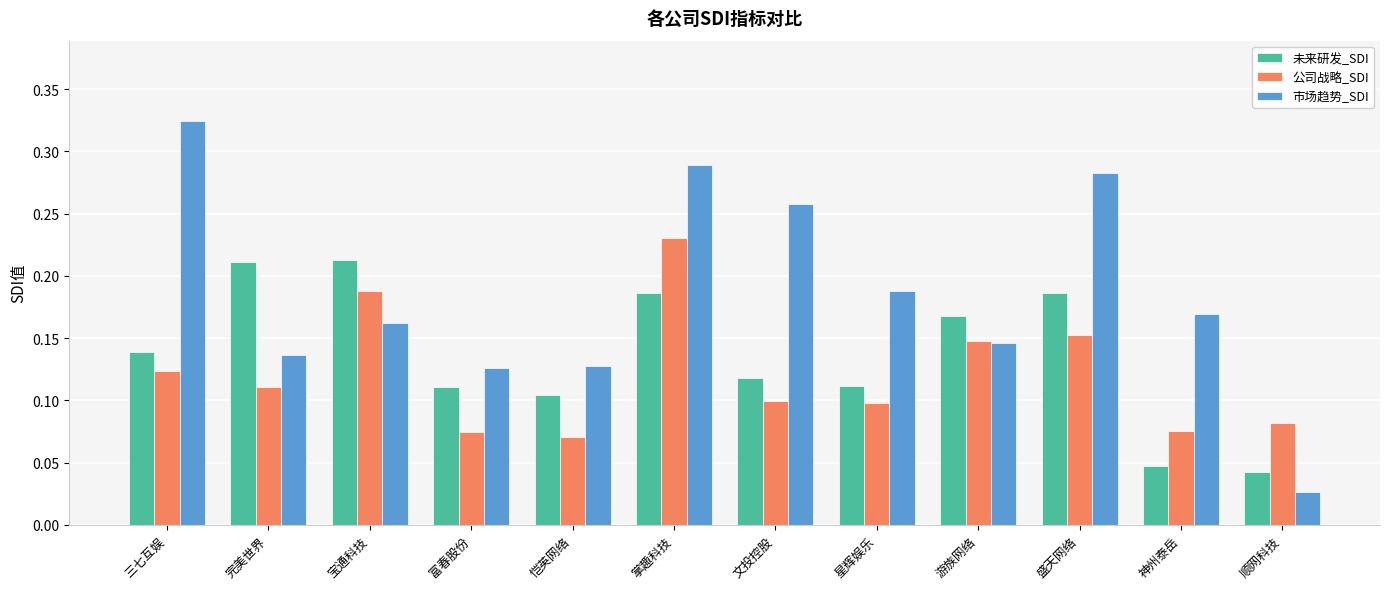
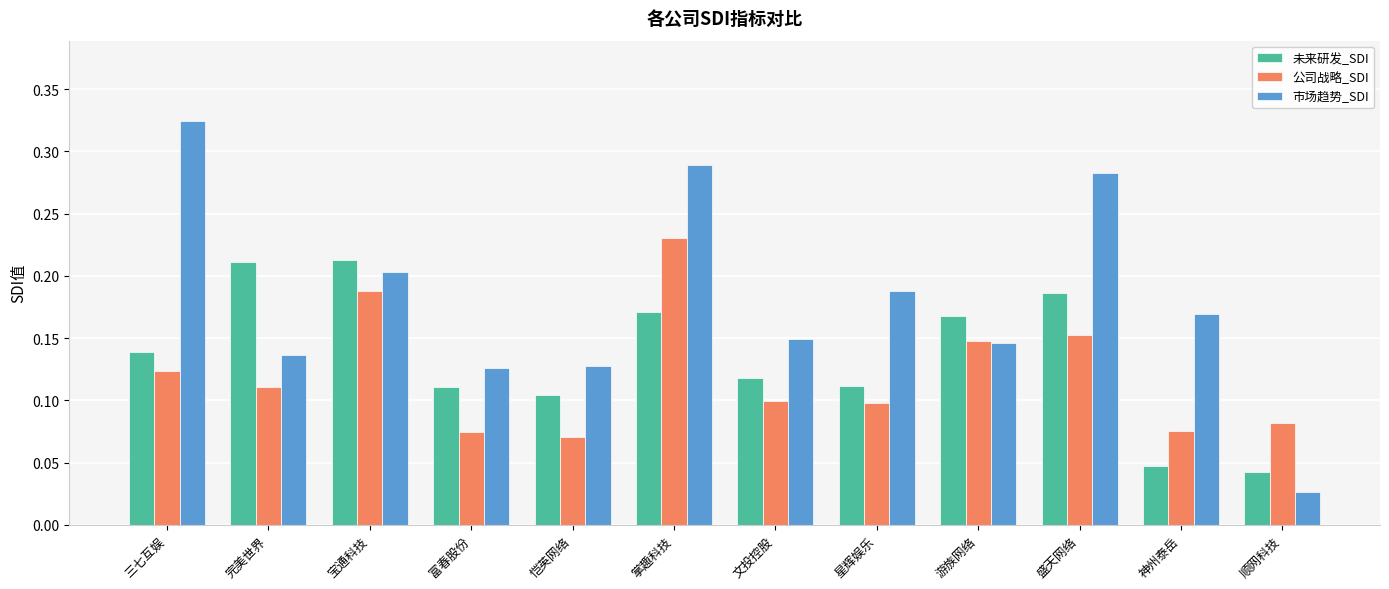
  {
    "未来研发_SDI": {
      "三七互娱": 0.139,
      "完美世界": 0.211,
      "宝通科技": 0.213,
      "富春股份": 0.111,
      "恺英网络": 0.104,
-     "掌趣科技": 0.186,
+     "掌趣科技": 0.171,
      "文投控股": 0.118,
      "星辉娱乐": 0.112,
      "游族网络": 0.168,
      "盛天网络": 0.186,
      "神州泰岳": 0.047,
      "顺网科技": 0.042
    },
    "公司战略_SDI": {
      "三七互娱": 0.124,
      "完美世界": 0.111,
      "宝通科技": 0.188,
      "富春股份": 0.075,
      "恺英网络": 0.070,
      "掌趣科技": 0.231,
      "文投控股": 0.100,
      "星辉娱乐": 0.098,
      "游族网络": 0.147,
      "盛天网络": 0.152,
      "神州泰岳": 0.076,
      "顺网科技": 0.081
    },
    "市场趋势_SDI": {
      "三七互娱": 0.324,
      "完美世界": 0.136,
-     "宝通科技": 0.162,
+     "宝通科技": 0.203,
      "富春股份": 0.126,
      "恺英网络": 0.128,
      "掌趣科技": 0.289,
-     "文投控股": 0.258,
+     "文投控股": 0.149,
      "星辉娱乐": 0.188,
      "游族网络": 0.146,
      "盛天网络": 0.283,
      "神州泰岳": 0.169,
      "顺网科技": 0.027
    }
  }
